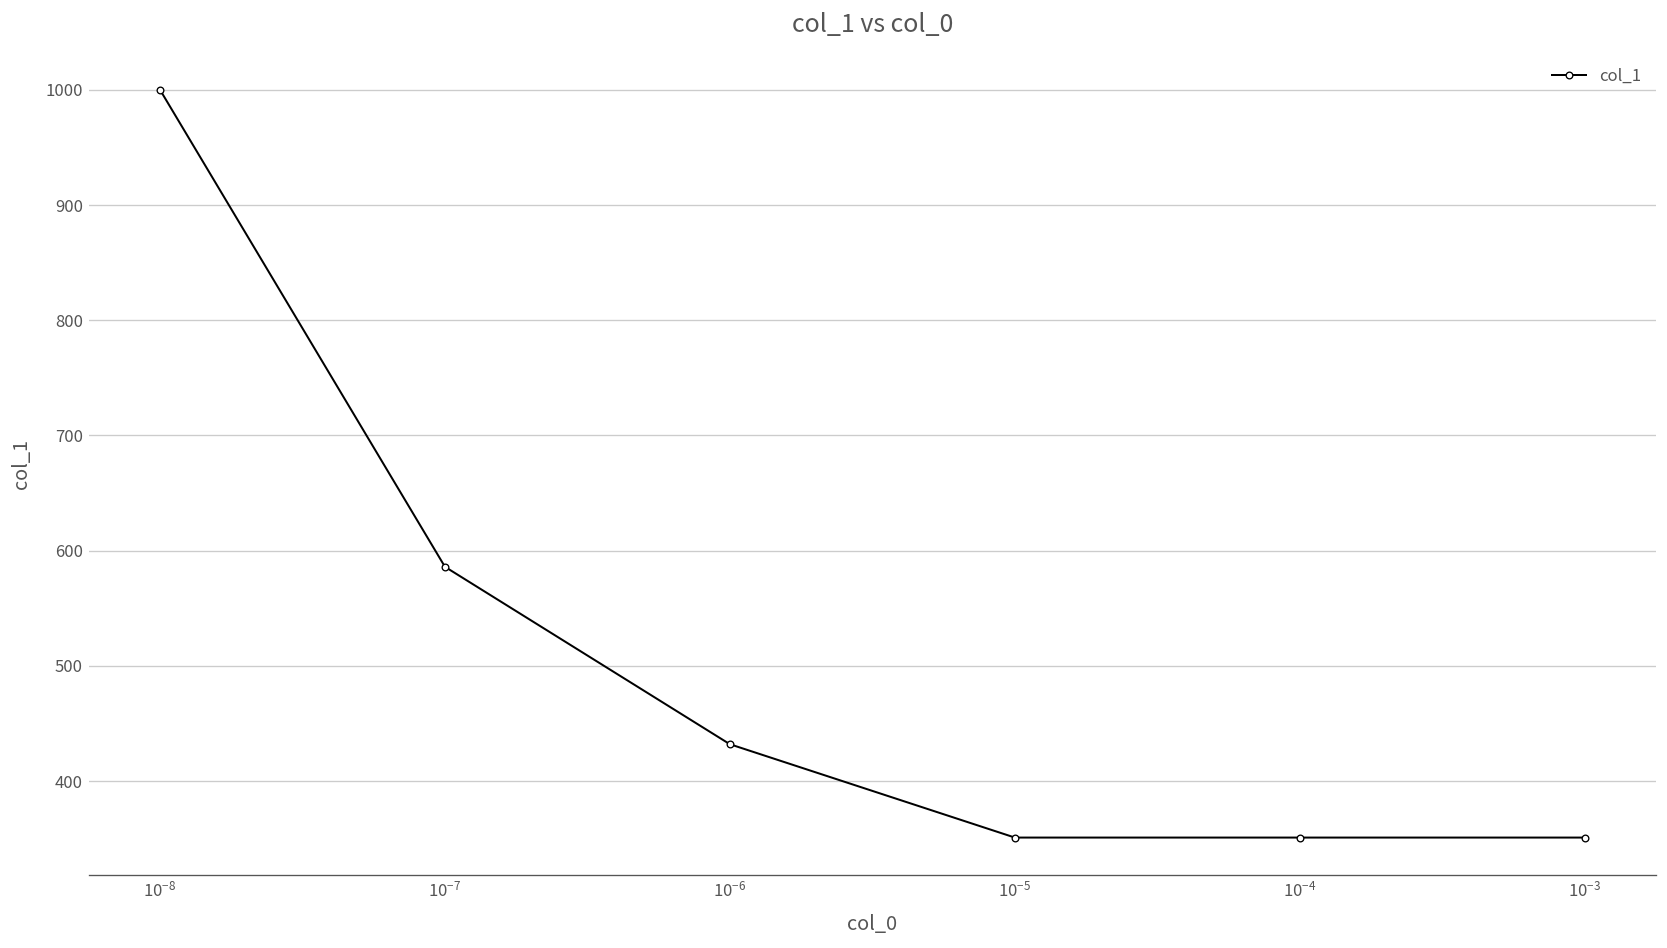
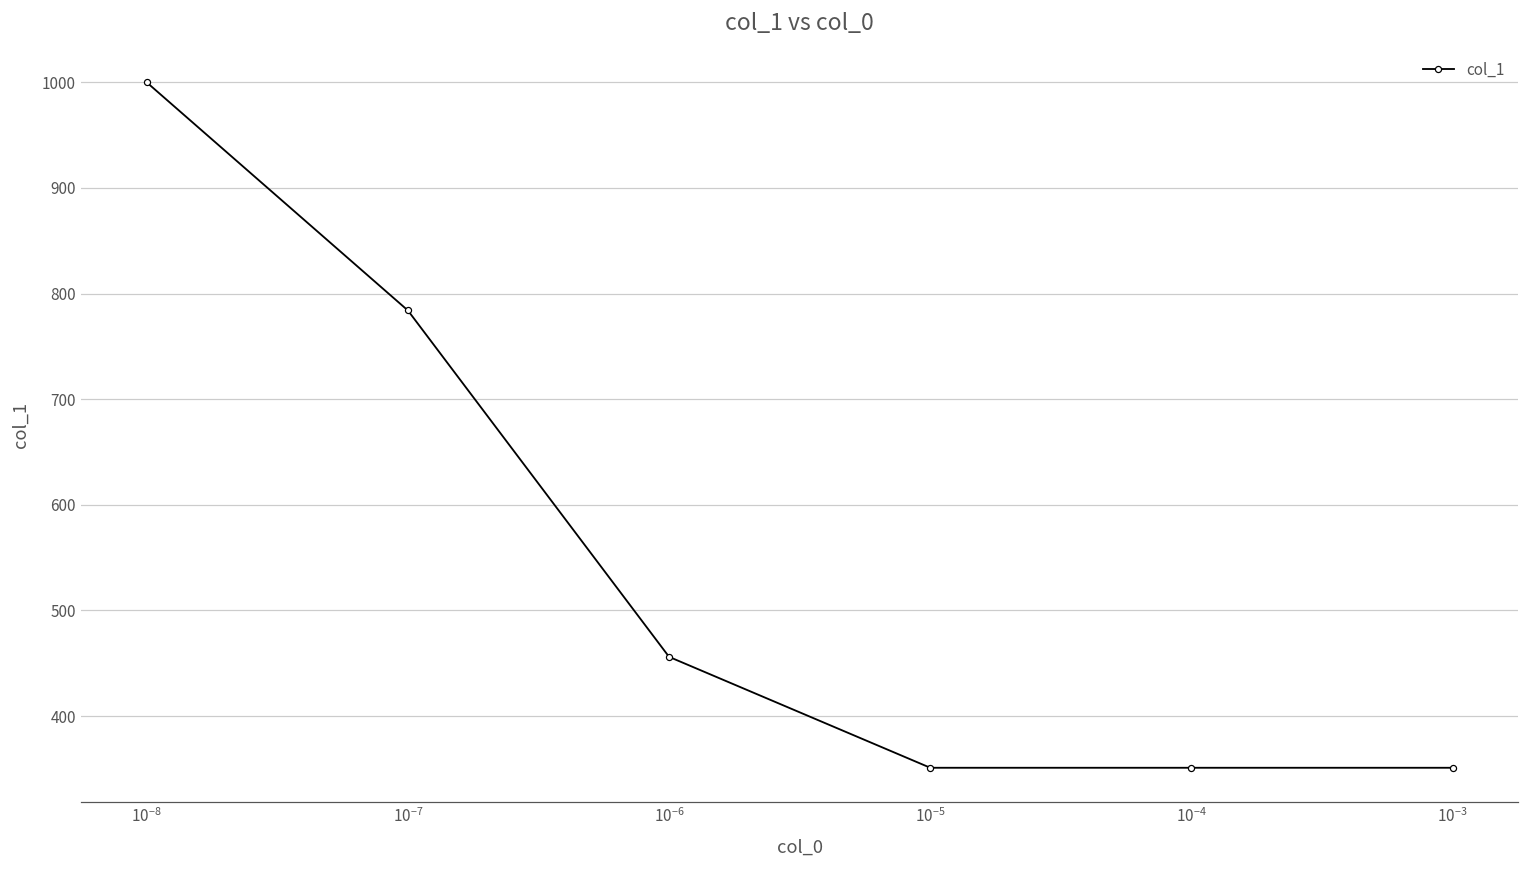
  {
    "10^-8": 1000,
-   "10^-7": 590,
-   "10^-6": 430,
+   "10^-7": 780,
+   "10^-6": 460,
    "10^-5": 350,
    "10^-4": 350,
    "10^-3": 350
  }
